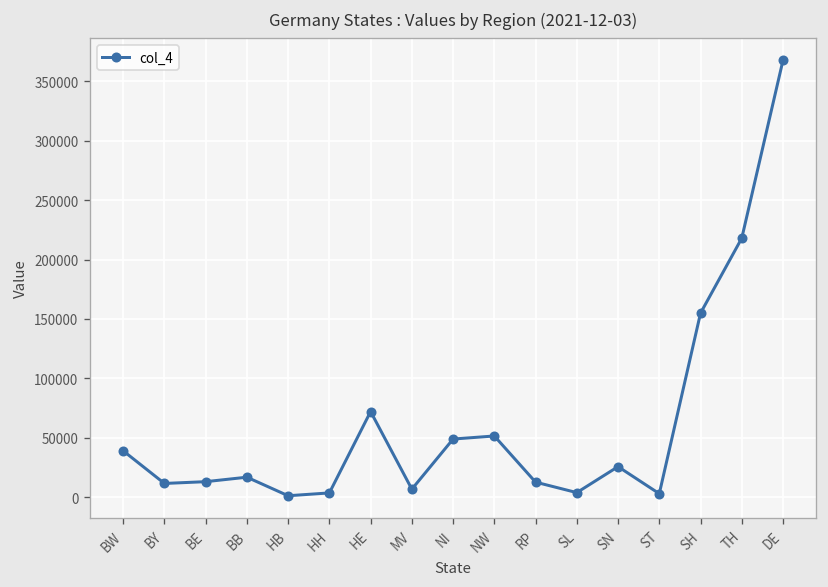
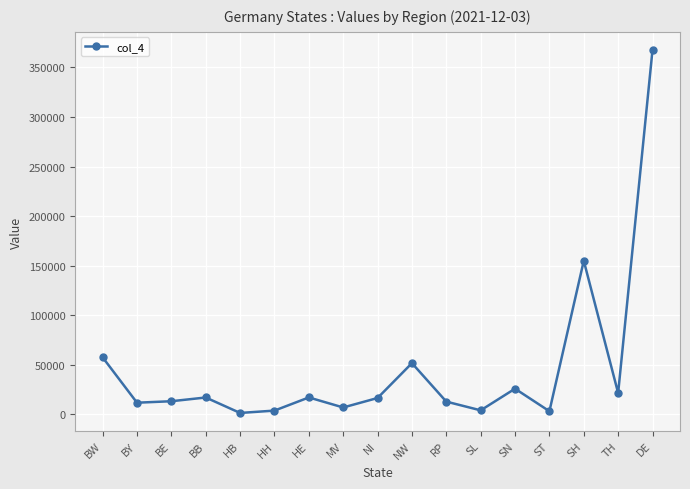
  {
-   "BW": 40000,
+   "BW": 60000,
    "BY": 10000,
    "BE": 10000,
    "BB": 20000,
    "HB": 0,
    "HH": 0,
-   "HE": 70000,
+   "HE": 20000,
    "MV": 10000,
-   "NI": 50000,
+   "NI": 20000,
    "NW": 50000,
    "RP": 10000,
    "SL": 0,
    "SN": 30000,
    "ST": 0,
    "SH": 150000,
-   "TH": 220000,
+   "TH": 20000,
    "DE": 370000
  }
